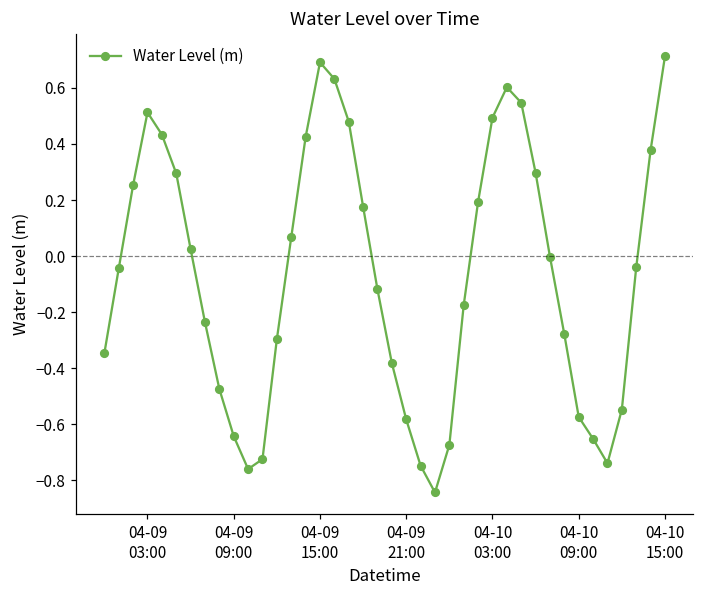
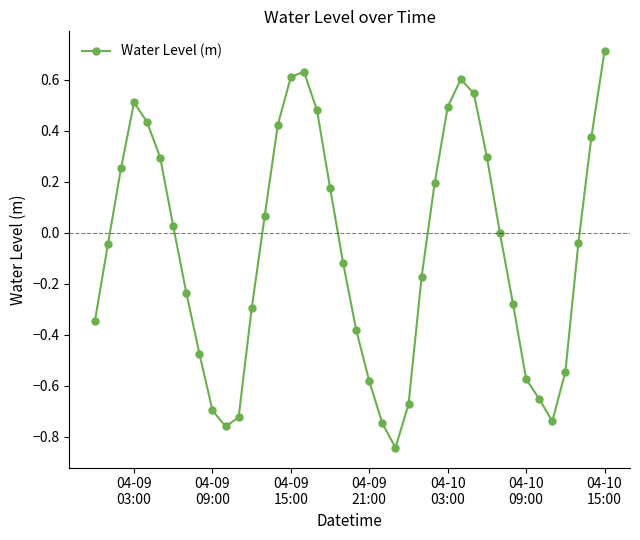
  {
    "04-09 03:00": 0.51,
-   "04-09 09:00": -0.64,
-   "04-09 15:00": 0.69,
+   "04-09 09:00": -0.70,
+   "04-09 15:00": 0.61,
    "04-09 21:00": -0.58,
    "04-10 03:00": 0.49,
    "04-10 09:00": -0.57,
    "04-10 15:00": 0.71
  }
